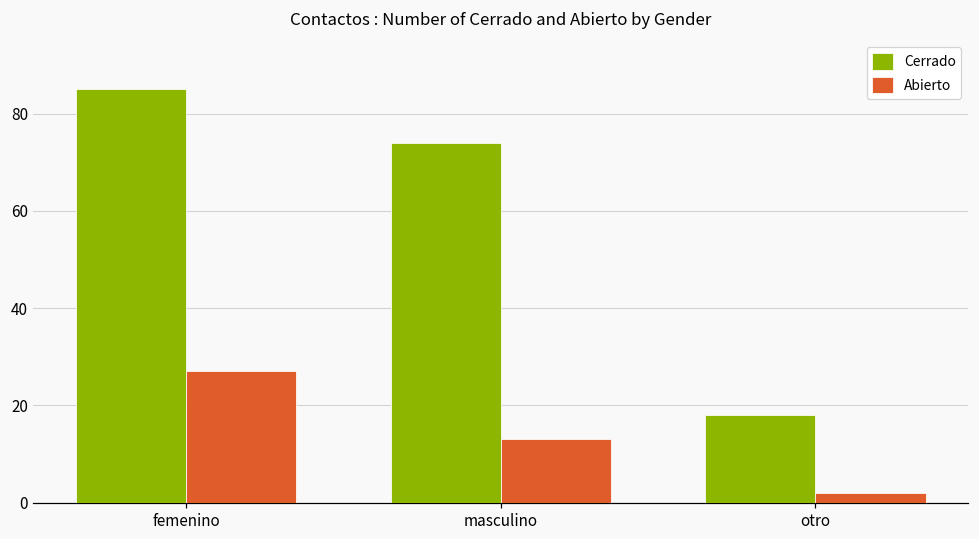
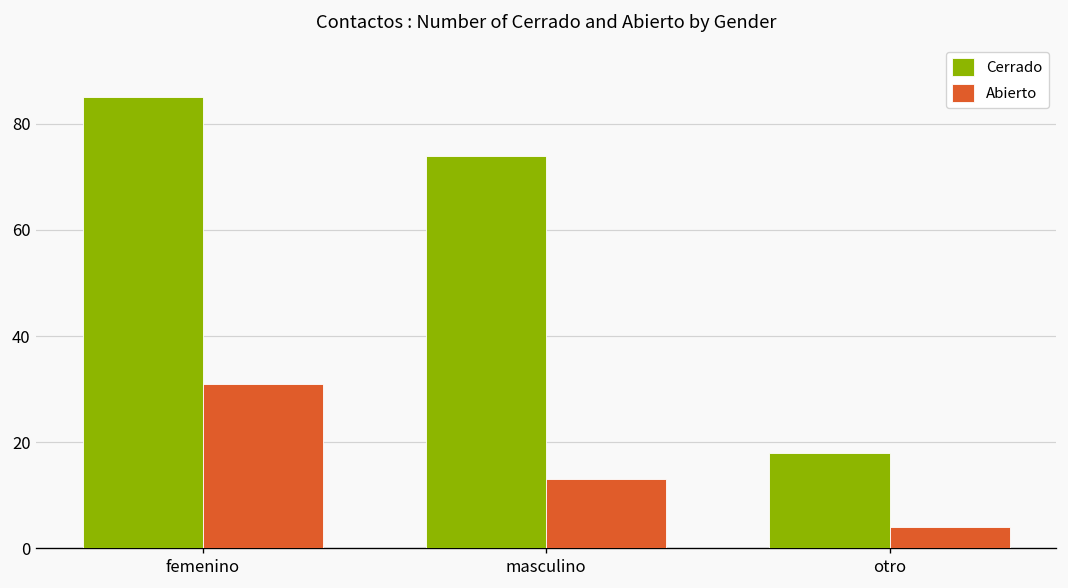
  {
    "Cerrado": {
      "femenino": 85,
      "masculino": 74,
      "otro": 18
    },
    "Abierto": {
-     "femenino": 27,
+     "femenino": 31,
      "masculino": 13,
-     "otro": 2
+     "otro": 4
    }
  }
